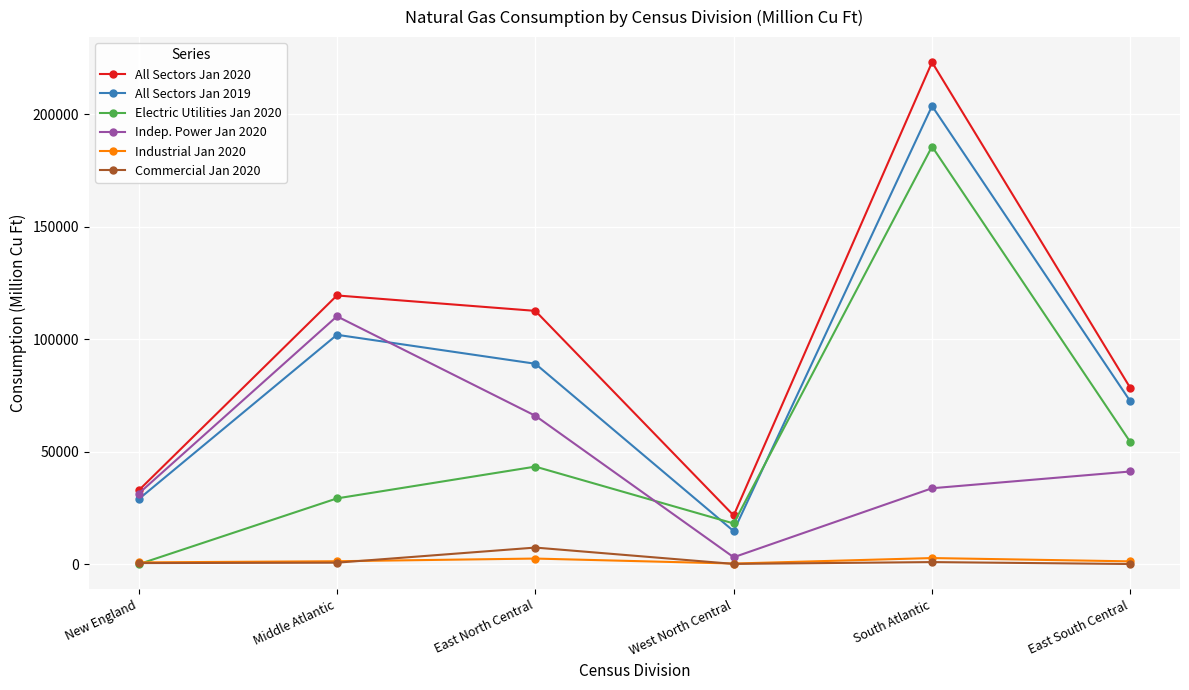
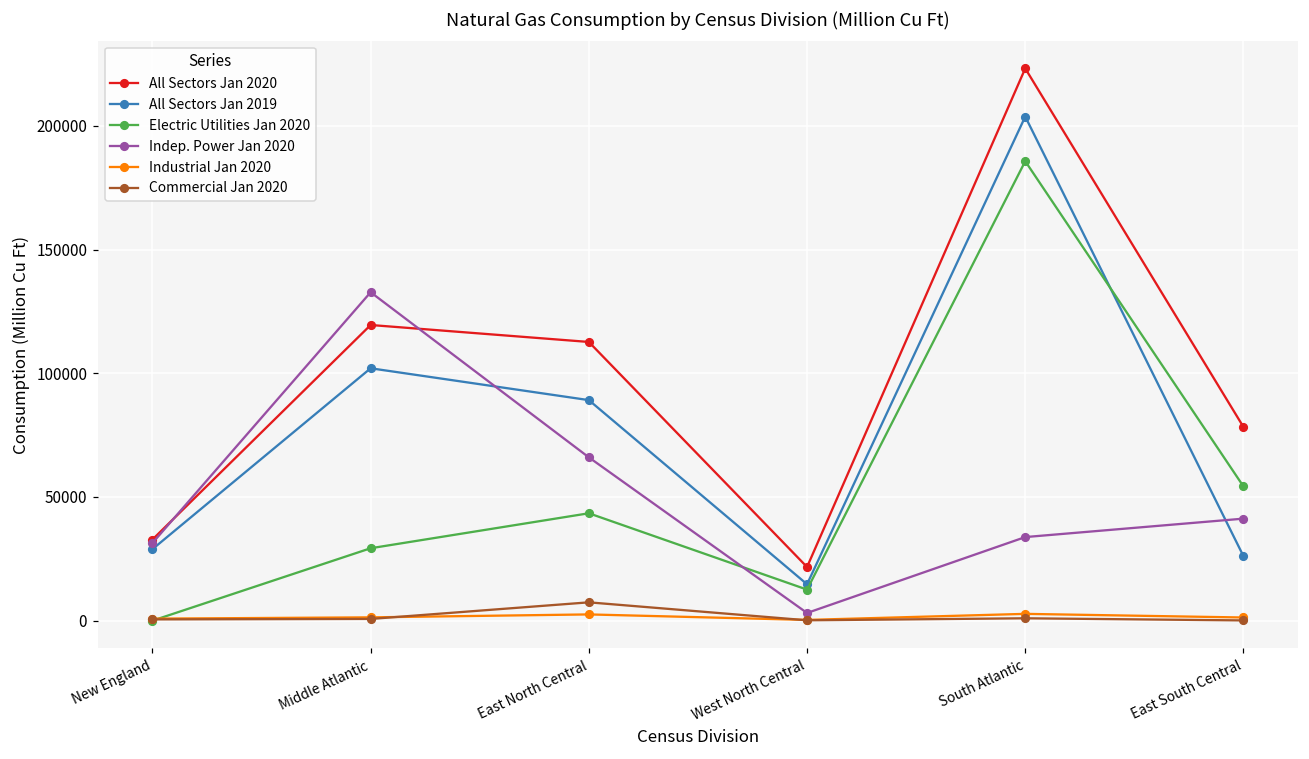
  {
    "All Sectors Jan 2020": {
      "New England": 33000,
      "Middle Atlantic": 120000,
      "East North Central": 113000,
      "West North Central": 22000,
      "South Atlantic": 223000,
      "East South Central": 78000
    },
    "All Sectors Jan 2019": {
      "New England": 29000,
      "Middle Atlantic": 102000,
      "East North Central": 89000,
      "West North Central": 15000,
      "South Atlantic": 204000,
-     "East South Central": 72000
+     "East South Central": 26000
    },
    "Electric Utilities Jan 2020": {
      "Middle Atlantic": 29000,
      "East North Central": 43000,
-     "West North Central": 18000,
+     "West North Central": 13000,
      "South Atlantic": 186000,
      "East South Central": 54000
    },
    "Indep. Power Jan 2020": {
      "New England": 31000,
-     "Middle Atlantic": 110000,
+     "Middle Atlantic": 133000,
      "East North Central": 66000,
      "West North Central": 3000,
      "South Atlantic": 34000,
      "East South Central": 41000
    },
    "Industrial Jan 2020": {
      "East North Central": 3000,
      "South Atlantic": 3000,
      "East South Central": 1000
    },
    "Commercial Jan 2020": {
      "East North Central": 7000,
      "South Atlantic": 1000,
      "East South Central": 0
    }
  }
